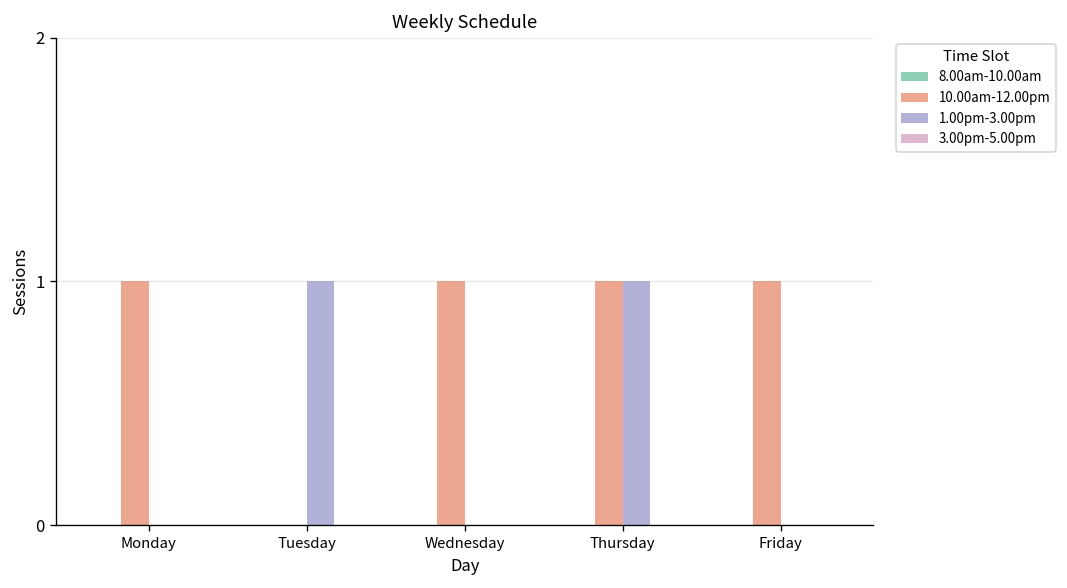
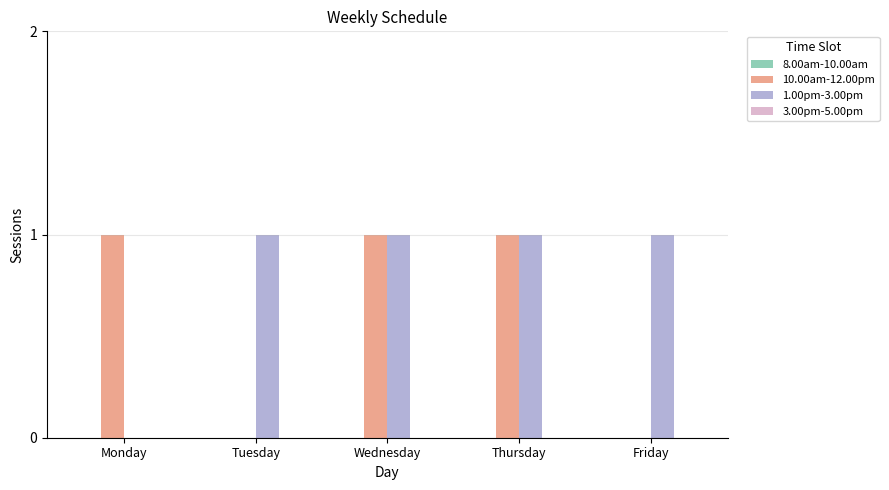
  {
    "8.00am-10.00am": {
      "Monday": 0,
      "Tuesday": 0,
      "Wednesday": 0,
      "Thursday": 0,
      "Friday": 0
    },
    "10.00am-12.00pm": {
      "Monday": 1,
      "Tuesday": 0,
      "Wednesday": 1,
      "Thursday": 1,
-     "Friday": 1
+     "Friday": 0
    },
    "1.00pm-3.00pm": {
      "Monday": 0,
      "Tuesday": 1,
-     "Wednesday": 0,
+     "Wednesday": 1,
      "Thursday": 1,
-     "Friday": 0
+     "Friday": 1
    },
    "3.00pm-5.00pm": {
      "Monday": 0,
      "Tuesday": 0,
      "Wednesday": 0,
      "Thursday": 0,
      "Friday": 0
    }
  }
